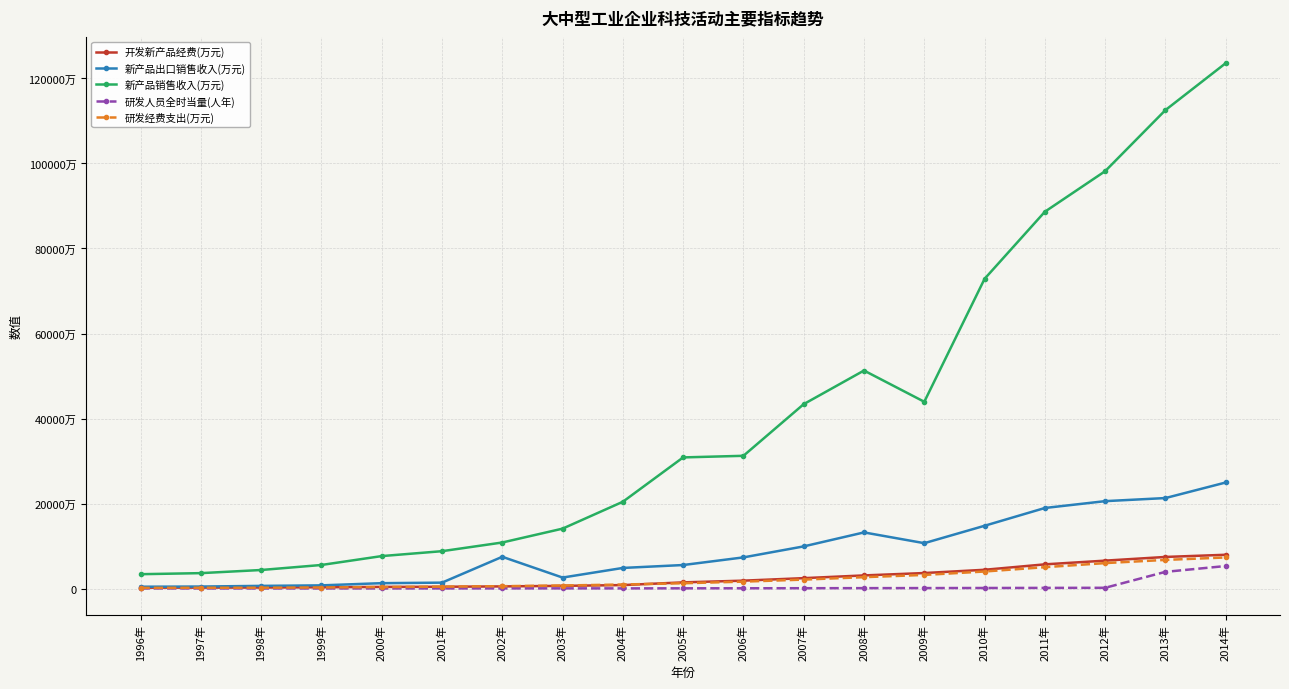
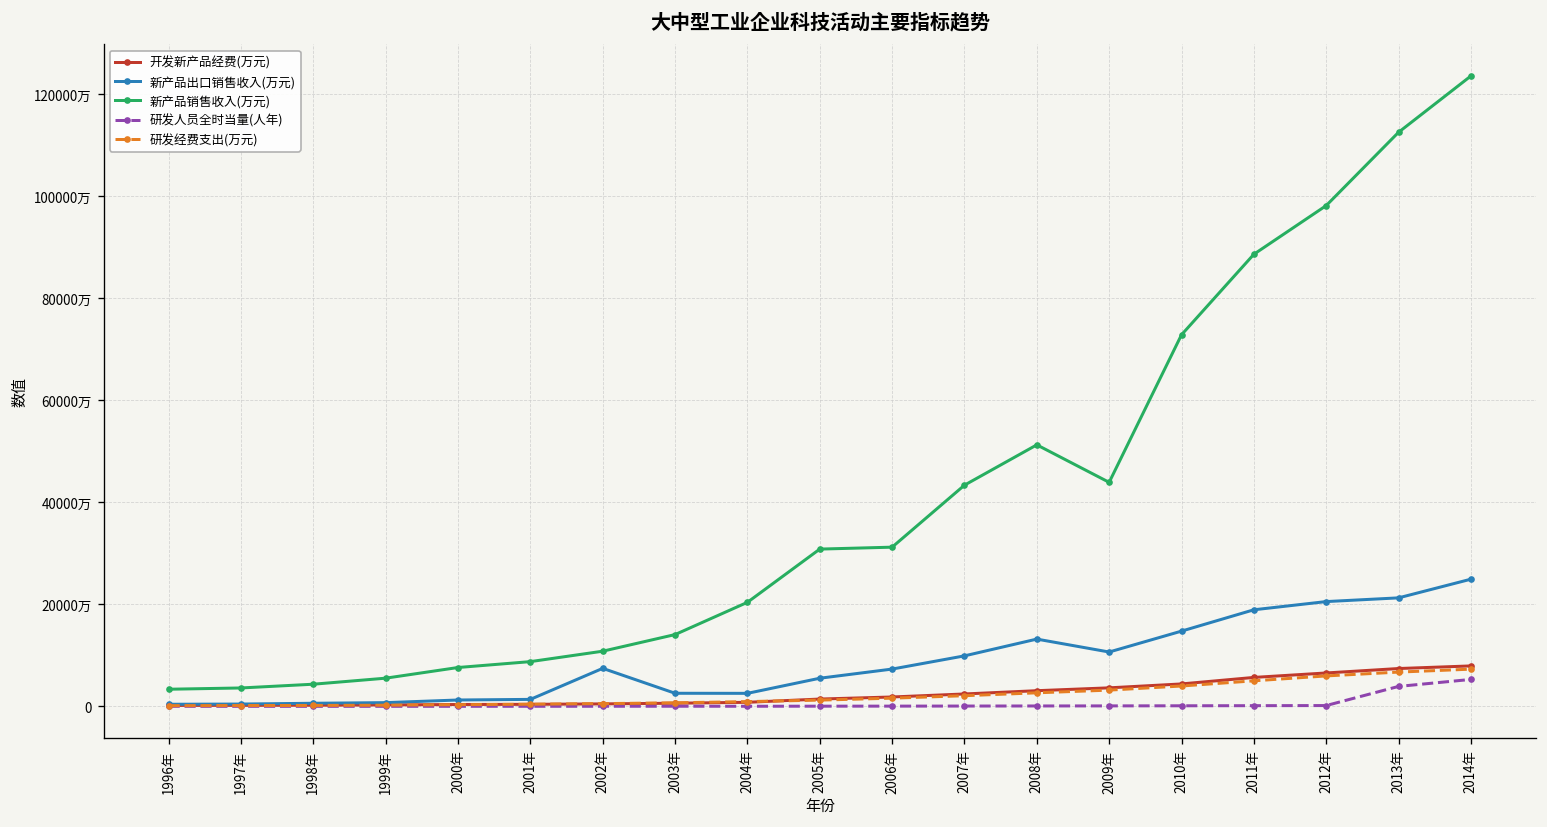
  {
    "开发新产品经费(万元)": {
      "2011年": "6000万",
      "2013年": "7000万",
      "2014年": "8000万"
    },
    "新产品出口销售收入(万元)": {
      "2000年": "1000万",
      "2001年": "1000万",
      "2002年": "7000万",
      "2003年": "3000万",
-     "2004年": "5000万",
+     "2004年": "3000万",
      "2005年": "6000万",
      "2006年": "7000万",
      "2007年": "10000万",
      "2008年": "13000万",
      "2009年": "11000万",
      "2010年": "15000万",
      "2011年": "19000万",
      "2012年": "21000万",
      "2013年": "21000万",
      "2014年": "25000万"
    },
    "新产品销售收入(万元)": {
      "1996年": "3000万",
      "1997年": "4000万",
      "1998年": "4000万",
      "1999年": "6000万",
      "2000年": "8000万",
      "2001年": "9000万",
      "2002年": "11000万",
      "2003年": "14000万",
      "2004年": "20000万",
      "2005年": "31000万",
      "2006年": "31000万",
      "2007年": "43000万",
      "2008年": "51000万",
      "2009年": "44000万",
      "2010年": "73000万",
      "2011年": "89000万",
      "2012年": "98000万",
      "2013年": "113000万",
      "2014年": "124000万"
    },
    "研发人员全时当量(人年)": {
      "2004年": "0万",
      "2005年": "0万",
      "2006年": "0万",
      "2007年": "0万",
      "2008年": "0万",
      "2009年": "0万",
      "2010年": "0万",
      "2011年": "0万",
      "2012年": "0万",
      "2013年": "4000万",
      "2014年": "5000万"
    },
    "研发经费支出(万元)": {
      "2011年": "5000万",
      "2013年": "7000万",
      "2014年": "7000万"
    }
  }
